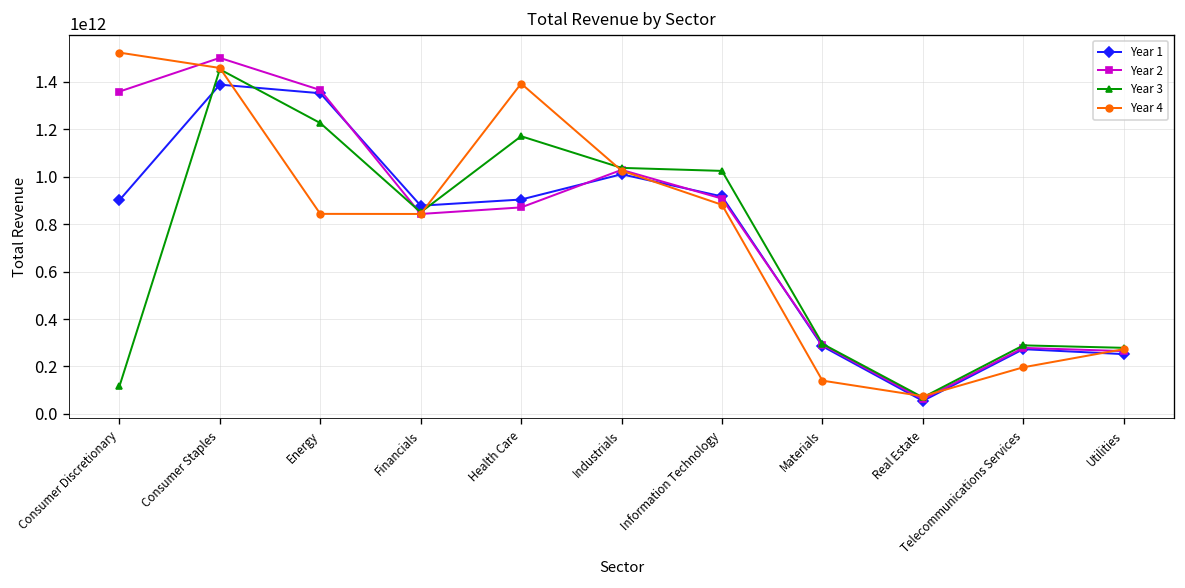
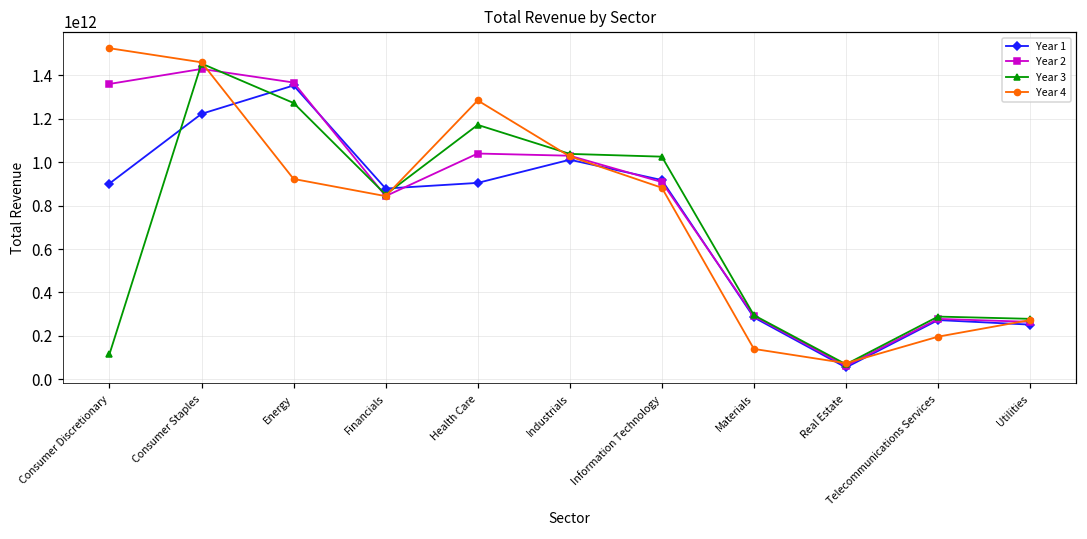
  {
    "Year 1": {
      "Consumer Discretionary": 900000000000,
-     "Consumer Staples": 1390000000000,
+     "Consumer Staples": 1220000000000,
      "Energy": 1350000000000,
      "Financials": 880000000000,
      "Health Care": 900000000000,
      "Industrials": 1010000000000
    },
    "Year 2": {
      "Consumer Discretionary": 1360000000000,
-     "Consumer Staples": 1500000000000,
+     "Consumer Staples": 1430000000000,
      "Energy": 1370000000000,
-     "Health Care": 870000000000
+     "Health Care": 1040000000000
    },
    "Year 3": {
      "Consumer Discretionary": 120000000000,
-     "Energy": 1230000000000,
+     "Energy": 1270000000000,
      "Health Care": 1170000000000,
      "Information Technology": 1020000000000
    },
    "Year 4": {
      "Consumer Discretionary": 1520000000000,
-     "Energy": 840000000000,
-     "Health Care": 1390000000000,
+     "Energy": 920000000000,
+     "Health Care": 1280000000000,
      "Information Technology": 880000000000,
      "Materials": 140000000000,
      "Telecommunications Services": 200000000000
    }
  }
